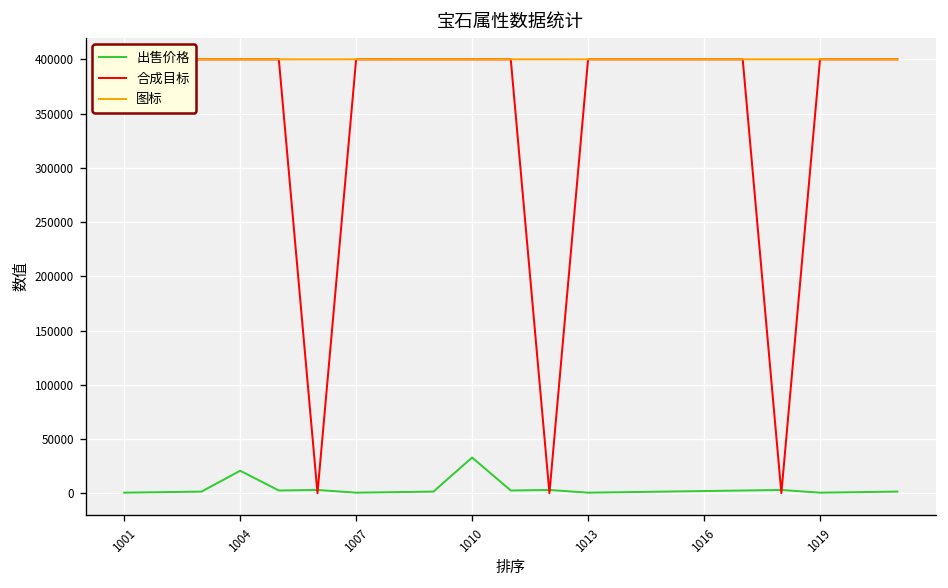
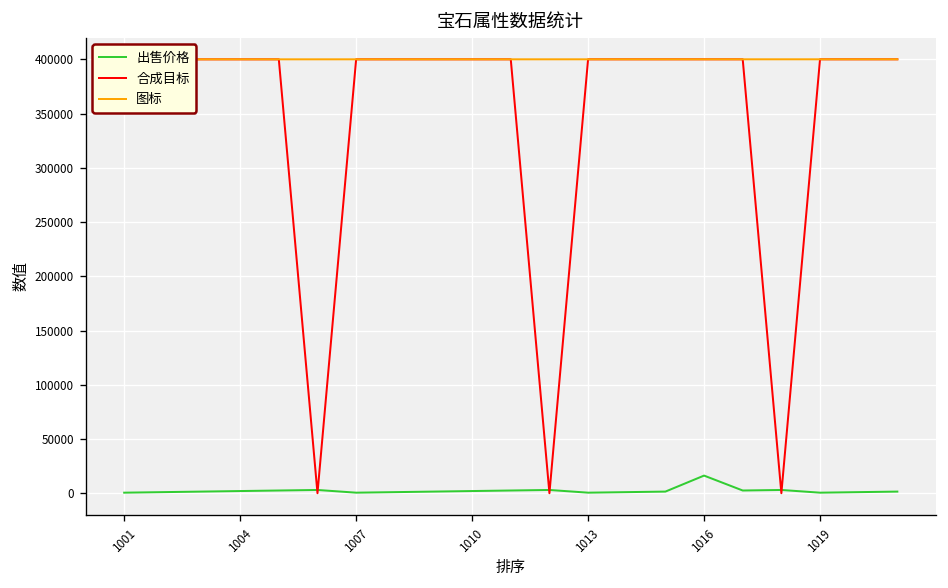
  {
    "出售价格": {
      "1001": 0,
-     "1004": 20000,
+     "1004": 0,
      "1007": 0,
-     "1010": 30000,
+     "1010": 0,
      "1013": 0,
-     "1016": 0,
+     "1016": 20000,
      "1019": 0
    }
  }
